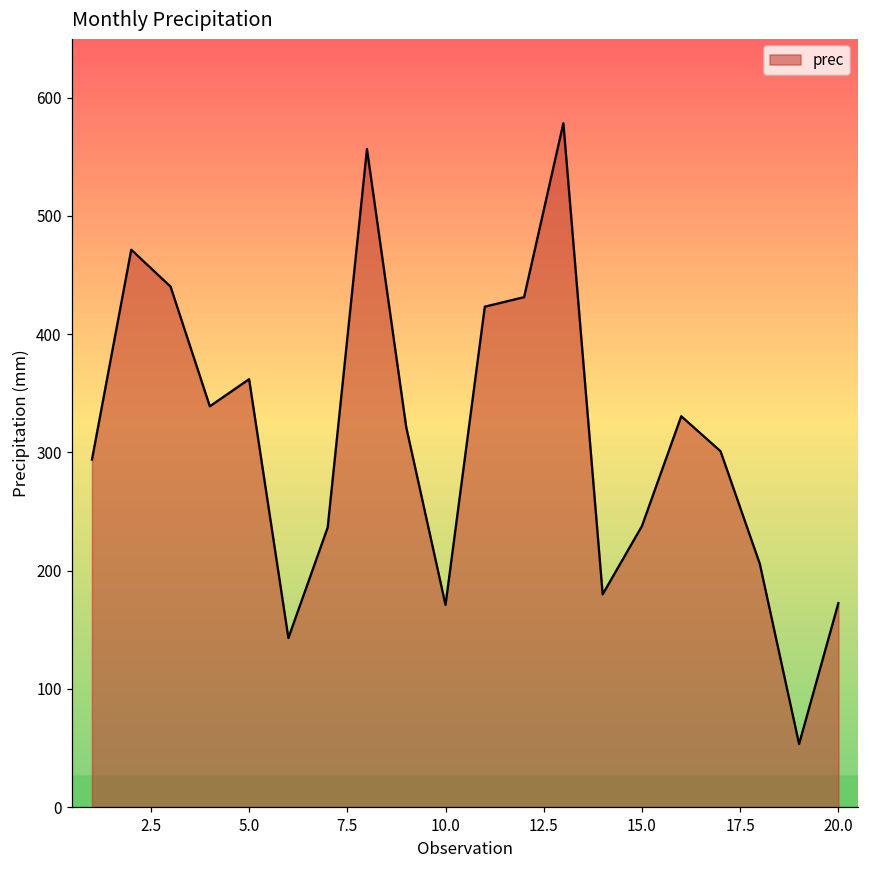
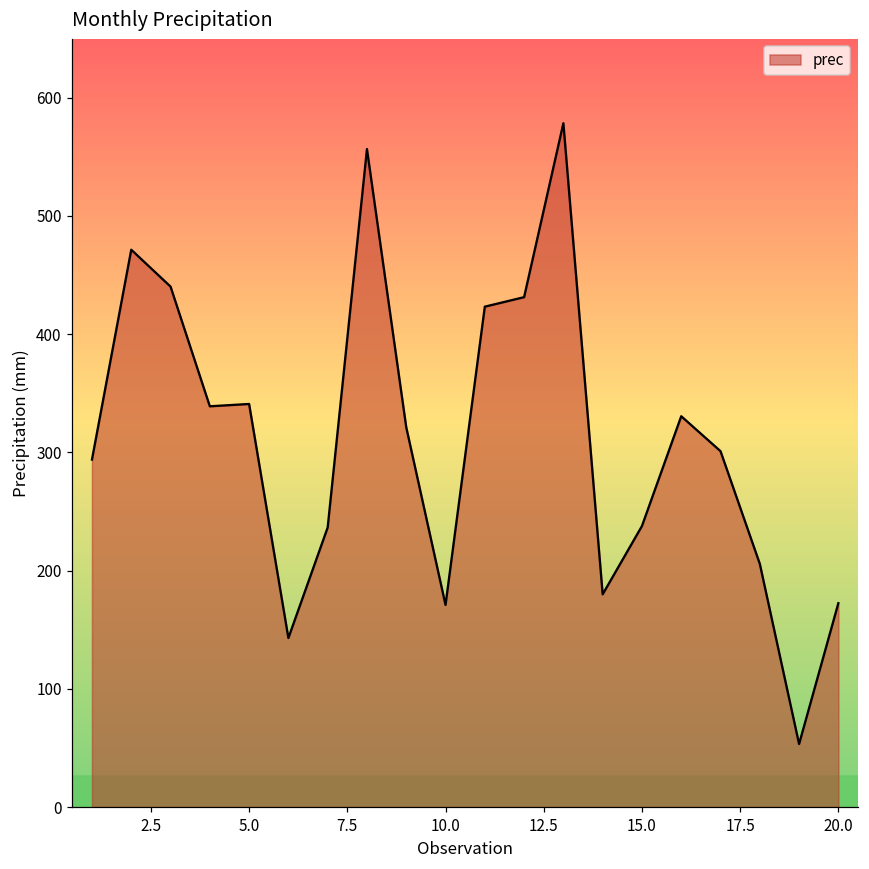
  {
-   "5.0": 362,
+   "5.0": 341,
    "10.0": 171,
    "15.0": 238,
    "20.0": 172
  }
